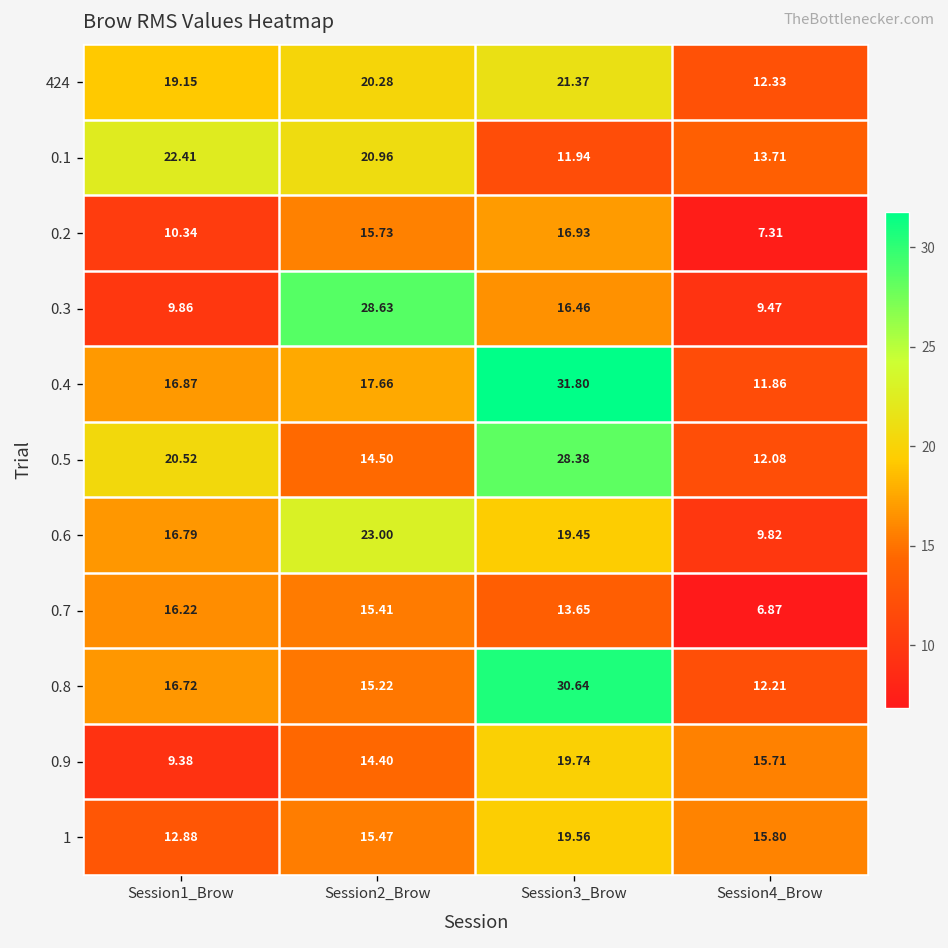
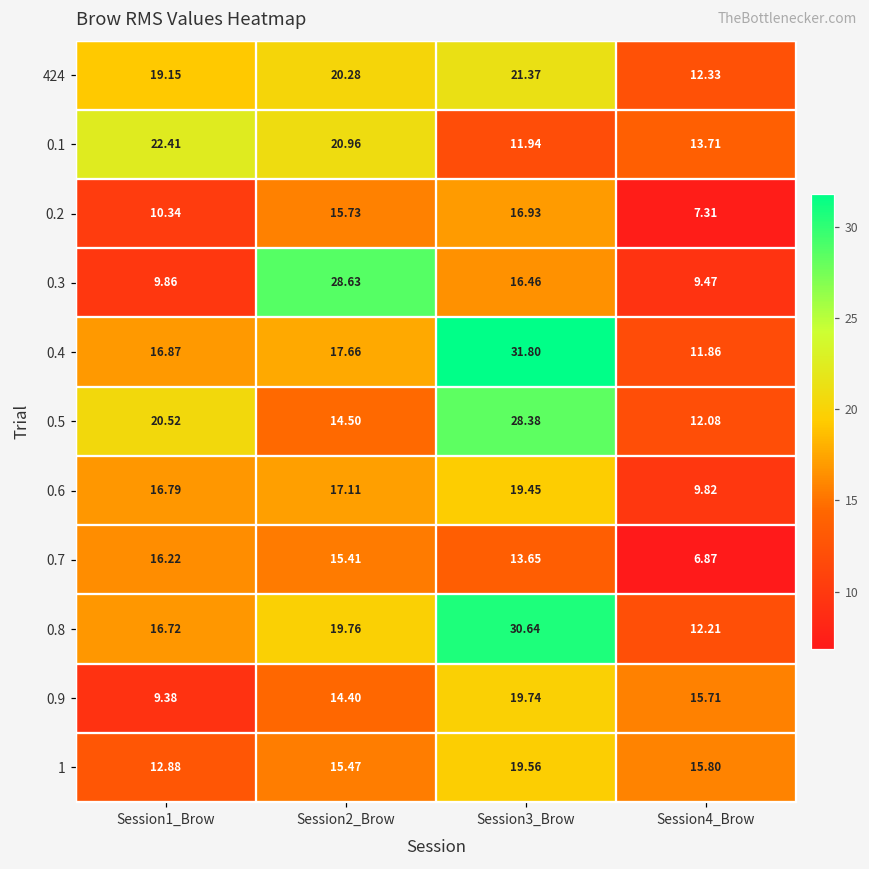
  {
    "424": {
      "Session1_Brow": 19.15,
      "Session2_Brow": 20.28,
      "Session3_Brow": 21.37,
      "Session4_Brow": 12.33
    },
    "0.1": {
      "Session1_Brow": 22.41,
      "Session2_Brow": 20.96,
      "Session3_Brow": 11.94,
      "Session4_Brow": 13.71
    },
    "0.2": {
      "Session1_Brow": 10.34,
      "Session2_Brow": 15.73,
      "Session3_Brow": 16.93,
      "Session4_Brow": 7.31
    },
    "0.3": {
      "Session1_Brow": 9.86,
      "Session2_Brow": 28.63,
      "Session3_Brow": 16.46,
      "Session4_Brow": 9.47
    },
    "0.4": {
      "Session1_Brow": 16.87,
      "Session2_Brow": 17.66,
      "Session3_Brow": 31.80,
      "Session4_Brow": 11.86
    },
    "0.5": {
      "Session1_Brow": 20.52,
      "Session2_Brow": 14.50,
      "Session3_Brow": 28.38,
      "Session4_Brow": 12.08
    },
    "0.6": {
      "Session1_Brow": 16.79,
-     "Session2_Brow": 23.00,
+     "Session2_Brow": 17.11,
      "Session3_Brow": 19.45,
      "Session4_Brow": 9.82
    },
    "0.7": {
      "Session1_Brow": 16.22,
      "Session2_Brow": 15.41,
      "Session3_Brow": 13.65,
      "Session4_Brow": 6.87
    },
    "0.8": {
      "Session1_Brow": 16.72,
-     "Session2_Brow": 15.22,
+     "Session2_Brow": 19.76,
      "Session3_Brow": 30.64,
      "Session4_Brow": 12.21
    },
    "0.9": {
      "Session1_Brow": 9.38,
      "Session2_Brow": 14.40,
      "Session3_Brow": 19.74,
      "Session4_Brow": 15.71
    },
    "1": {
      "Session1_Brow": 12.88,
      "Session2_Brow": 15.47,
      "Session3_Brow": 19.56,
      "Session4_Brow": 15.80
    }
  }
